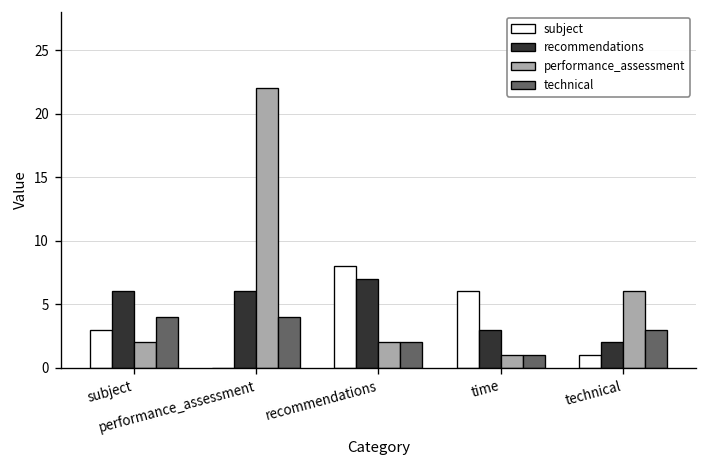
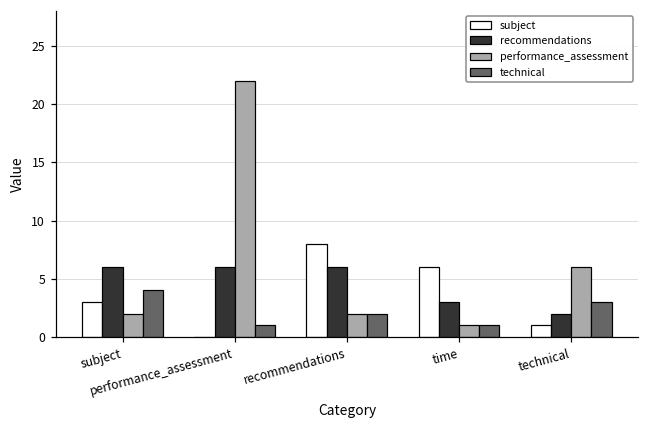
  {
    "subject": {
      "subject": 3,
      "performance_assessment": 0,
      "recommendations": 8,
      "time": 6,
      "technical": 1
    },
    "recommendations": {
      "subject": 6,
      "performance_assessment": 6,
-     "recommendations": 7,
+     "recommendations": 6,
      "time": 3,
      "technical": 2
    },
    "performance_assessment": {
      "subject": 2,
      "performance_assessment": 22,
      "recommendations": 2,
      "time": 1,
      "technical": 6
    },
    "technical": {
      "subject": 4,
-     "performance_assessment": 4,
+     "performance_assessment": 1,
      "recommendations": 2,
      "time": 1,
      "technical": 3
    }
  }
